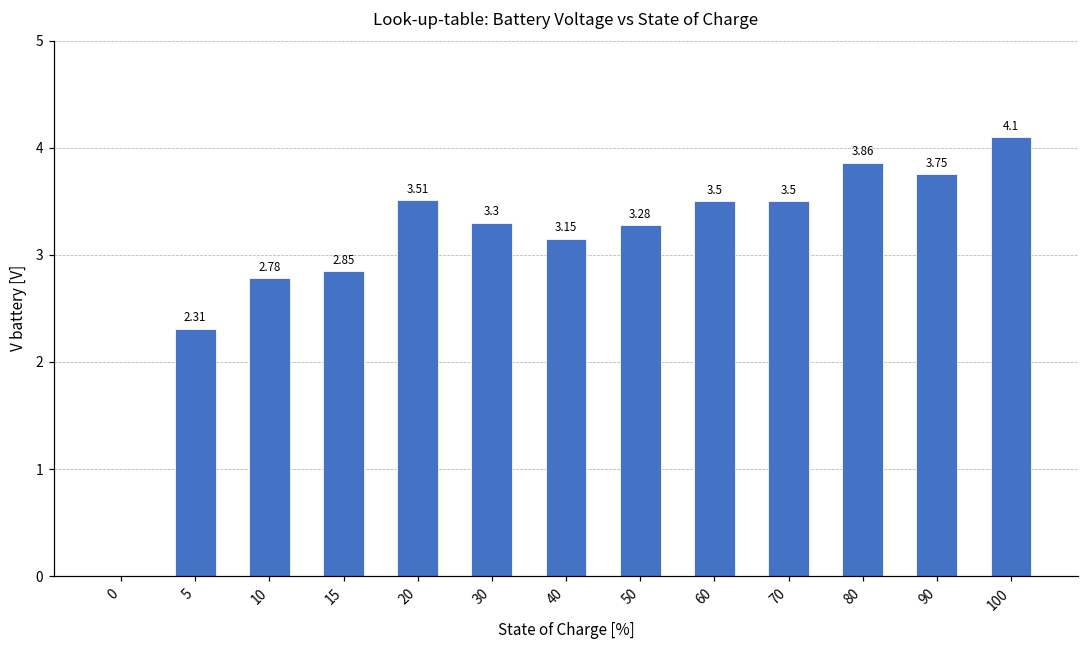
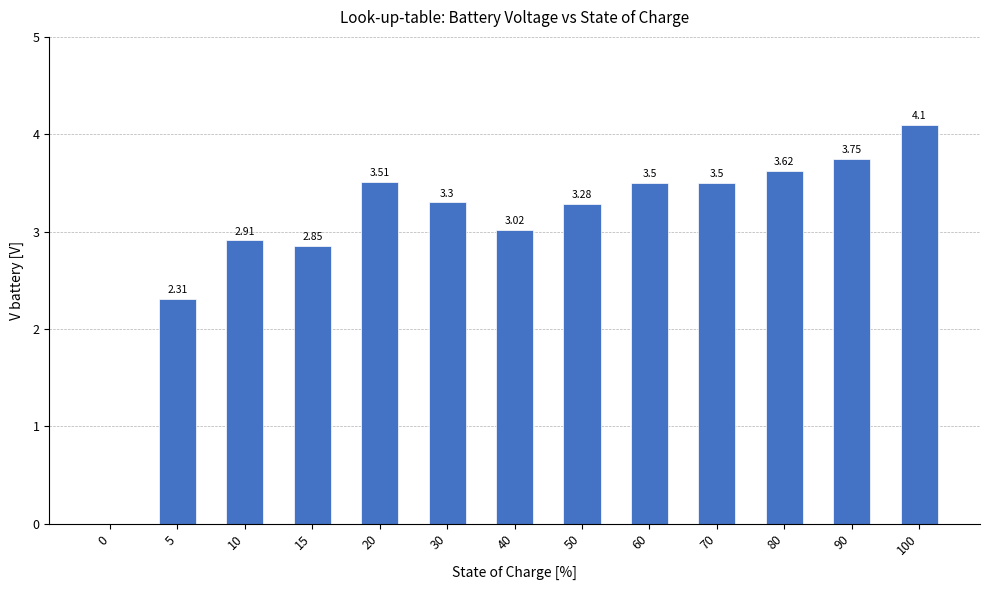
  {
    "5": 2.31,
-   "10": 2.78,
+   "10": 2.91,
    "15": 2.85,
    "20": 3.51,
    "30": 3.3,
-   "40": 3.15,
+   "40": 3.02,
    "50": 3.28,
    "60": 3.5,
    "70": 3.5,
-   "80": 3.86,
+   "80": 3.62,
    "90": 3.75,
    "100": 4.1
  }
